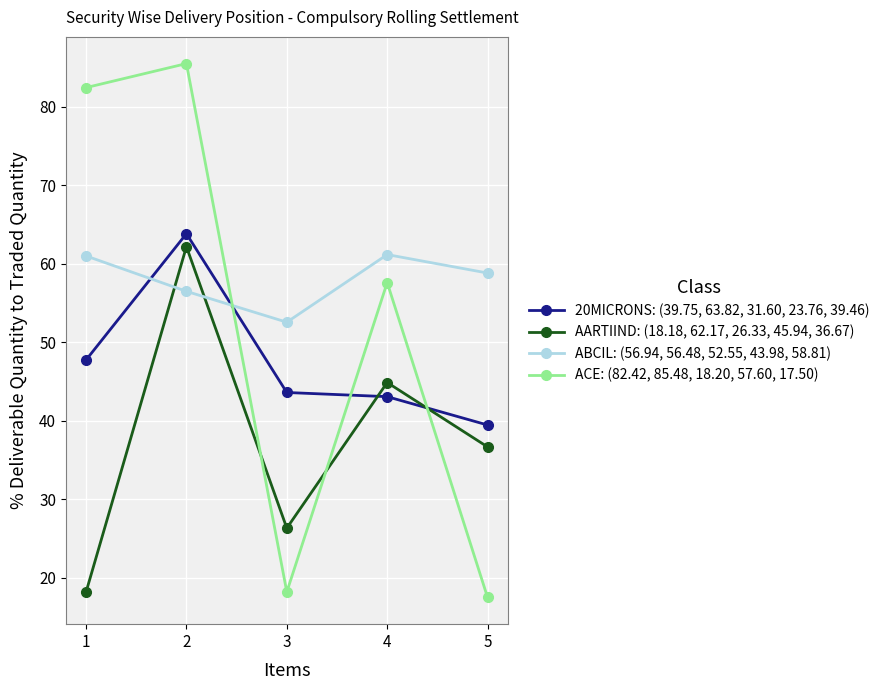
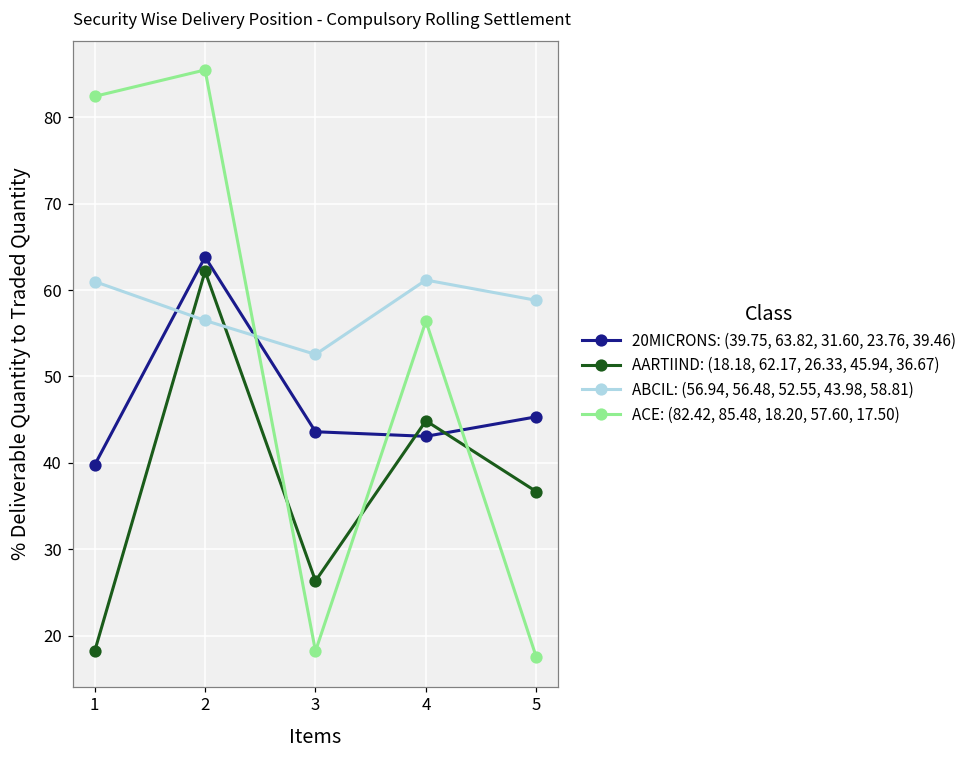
  {
    "20MICRONS: (39.75, 63.82, 31.60, 23.76, 39.46)": {
-     "1": 48,
+     "1": 40,
      "2": 64,
      "3": 44,
      "4": 43,
-     "5": 39
+     "5": 45
    },
    "AARTIIND: (18.18, 62.17, 26.33, 45.94, 36.67)": {
      "1": 18,
      "2": 62,
      "3": 26,
      "4": 45,
      "5": 37
    },
    "ABCIL: (56.94, 56.48, 52.55, 43.98, 58.81)": {
      "1": 61,
      "2": 56,
      "3": 53,
      "4": 61,
      "5": 59
    },
    "ACE: (82.42, 85.48, 18.20, 57.60, 17.50)": {
      "1": 82,
      "2": 85,
      "3": 18,
-     "4": 58,
+     "4": 56,
      "5": 18
    }
  }
